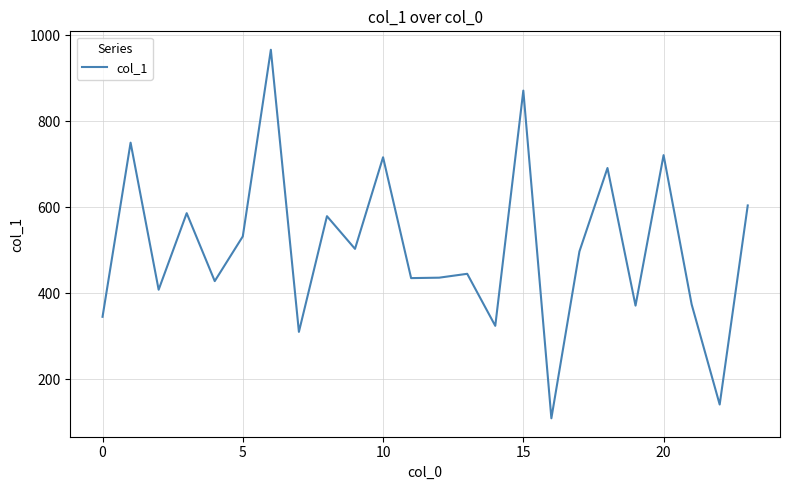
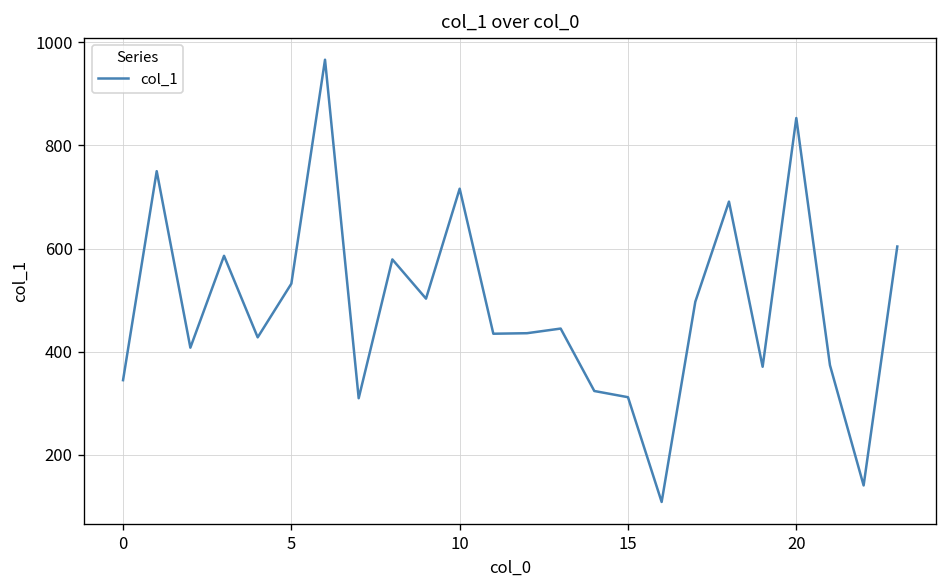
  {
    "0": 350,
    "5": 530,
    "10": 720,
-   "15": 870,
-   "20": 720
+   "15": 310,
+   "20": 850
  }
